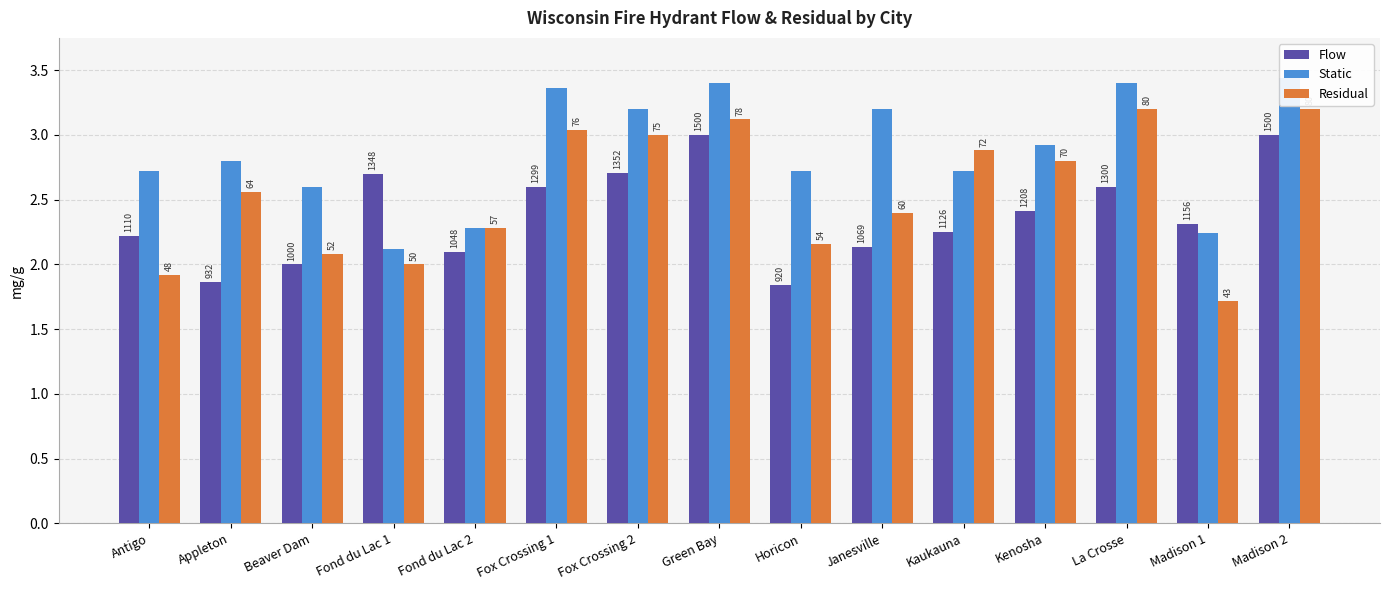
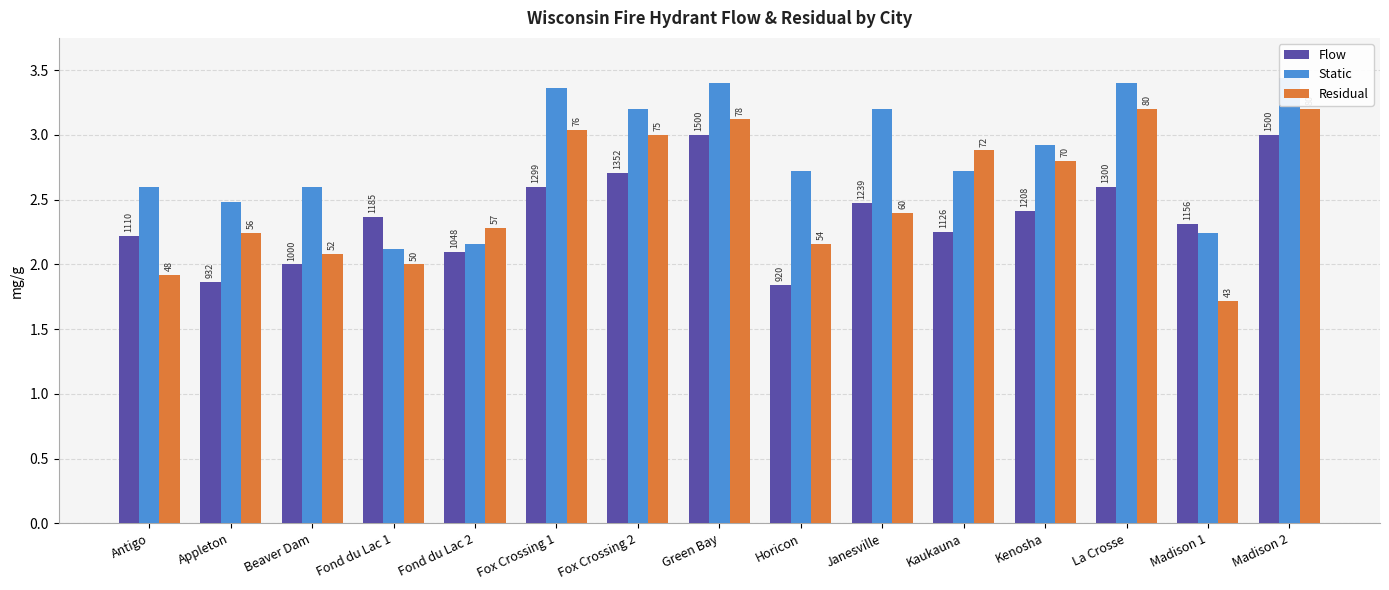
  {
    "Flow": {
-     "Fond du Lac 1": 1348,
-     "Janesville": 1069
+     "Fond du Lac 1": 1185,
+     "Janesville": 1239
    },
    "Static": {
-     "Antigo": 2.72,
-     "Appleton": 2.80,
+     "Antigo": 2.60,
+     "Appleton": 2.48,
      "Beaver Dam": 2.60,
      "Fond du Lac 1": 2.12,
-     "Fond du Lac 2": 2.28,
+     "Fond du Lac 2": 2.16,
      "Fox Crossing 1": 3.36,
      "Fox Crossing 2": 3.20,
      "Green Bay": 3.40,
      "Horicon": 2.72,
      "Janesville": 3.20,
      "Kaukauna": 2.72,
      "Kenosha": 2.92,
      "La Crosse": 3.40,
      "Madison 1": 2.24
    },
    "Residual": {
-     "Appleton": 64
+     "Appleton": 56
    }
  }
